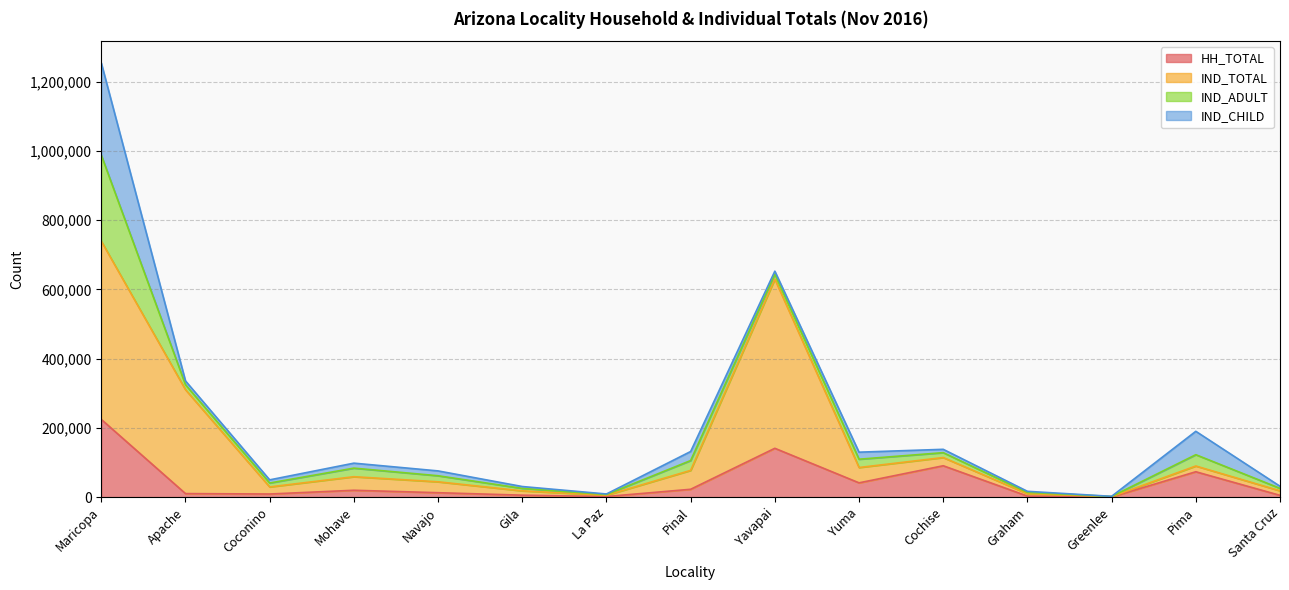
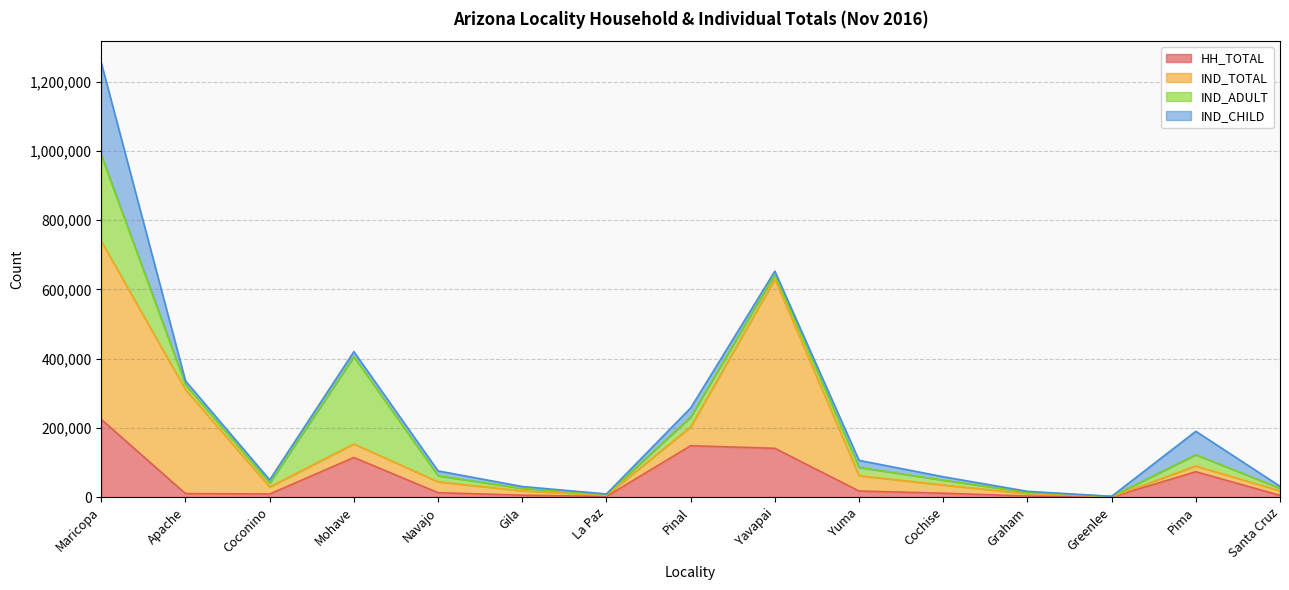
  {
    "HH_TOTAL": {
      "Maricopa": "220,000",
      "Apache": "10,000",
      "Coconino": "10,000",
-     "Mohave": "20,000",
+     "Mohave": "110,000",
      "Navajo": "10,000",
      "Gila": "10,000",
-     "Pinal": "20,000",
+     "Pinal": "150,000",
      "Yavapai": "140,000",
-     "Yuma": "40,000",
-     "Cochise": "90,000",
+     "Yuma": "20,000",
+     "Cochise": "10,000",
      "Pima": "70,000",
      "Santa Cruz": "10,000"
    },
    "IND_TOTAL": {
      "Maricopa": "510,000",
      "Apache": "300,000",
      "Coconino": "20,000",
      "Mohave": "40,000",
      "Navajo": "30,000",
      "Pinal": "50,000",
      "Yavapai": "490,000",
      "Yuma": "40,000",
      "Cochise": "20,000",
      "Pima": "20,000"
    },
    "IND_ADULT": {
      "Maricopa": "250,000",
      "Apache": "10,000",
      "Coconino": "10,000",
-     "Mohave": "20,000",
+     "Mohave": "250,000",
      "Navajo": "20,000",
      "Pinal": "30,000",
      "Yavapai": "10,000",
      "Yuma": "20,000",
      "Cochise": "10,000",
      "Pima": "30,000"
    },
    "IND_CHILD": {
      "Maricopa": "270,000",
      "Apache": "10,000",
      "Coconino": "10,000",
      "Mohave": "10,000",
      "Navajo": "10,000",
      "Pinal": "30,000",
      "Yavapai": "10,000",
      "Yuma": "20,000",
      "Cochise": "10,000",
      "Pima": "70,000"
    }
  }
